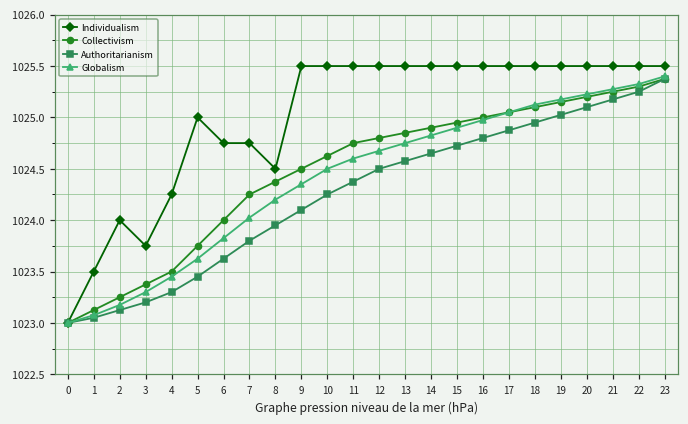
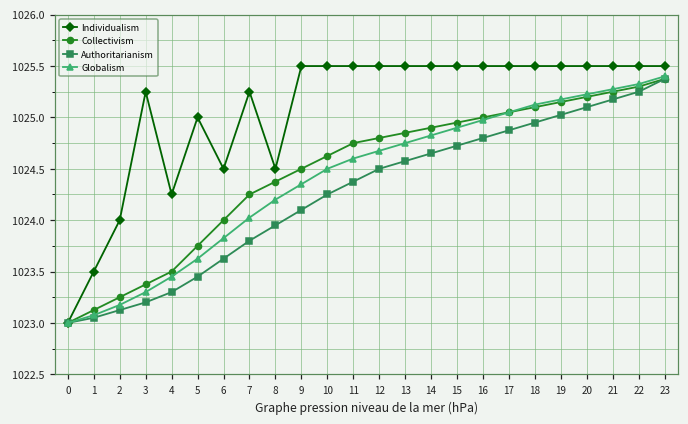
  {
    "Individualism": {
      "1": 1023.5,
      "2": 1024.0,
-     "3": 1023.8,
+     "3": 1025.3,
      "4": 1024.3,
      "5": 1025.0,
-     "6": 1024.8,
-     "7": 1024.8,
+     "6": 1024.5,
+     "7": 1025.3,
      "8": 1024.5,
      "9": 1025.5,
      "10": 1025.5,
      "11": 1025.5,
      "12": 1025.5,
      "13": 1025.5,
      "14": 1025.5,
      "15": 1025.5,
      "16": 1025.5,
      "17": 1025.5,
      "18": 1025.5,
      "19": 1025.5,
      "20": 1025.5,
      "21": 1025.5,
      "22": 1025.5,
      "23": 1025.5
    }
  }
